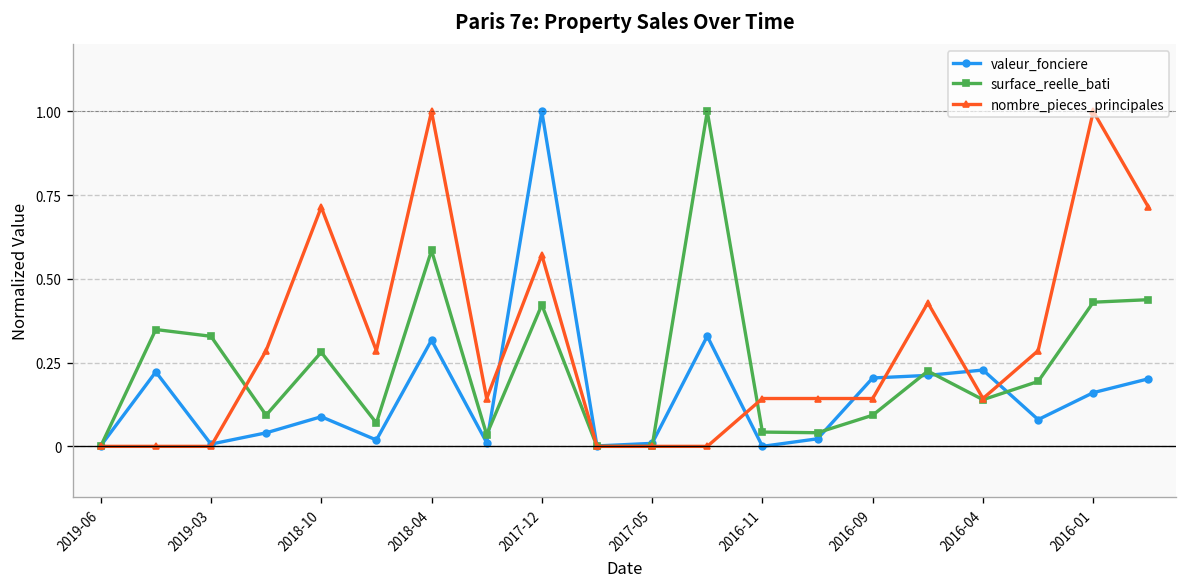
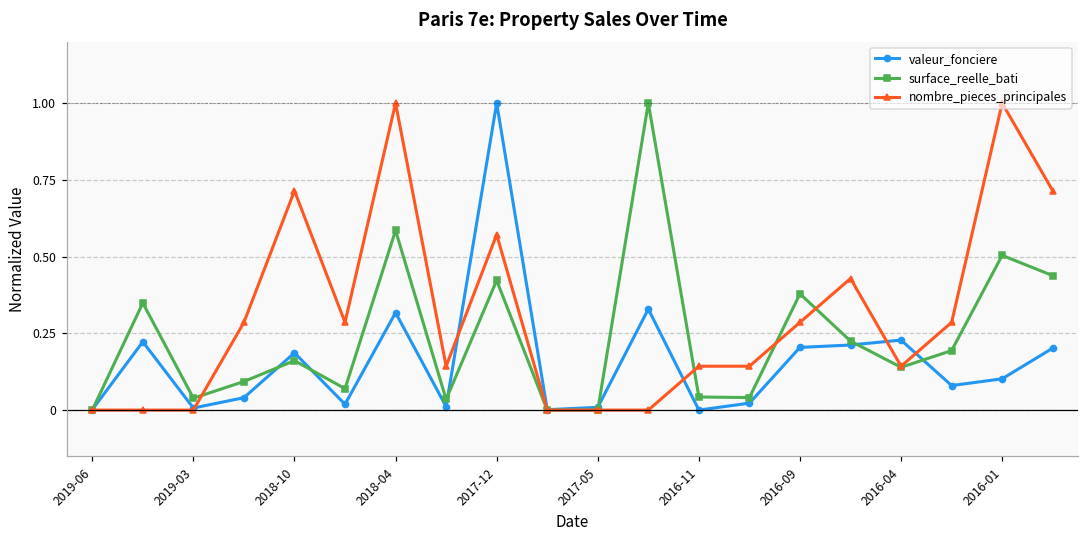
  {
    "valeur_fonciere": {
-     "2018-10": 0.09,
+     "2018-10": 0.19,
      "2018-04": 0.32,
      "2016-09": 0.20,
      "2016-04": 0.23,
-     "2016-01": 0.16
+     "2016-01": 0.10
    },
    "surface_reelle_bati": {
-     "2019-03": 0.33,
-     "2018-10": 0.28,
+     "2019-03": 0.04,
+     "2018-10": 0.16,
      "2018-04": 0.59,
-     "2016-09": 0.09,
-     "2016-01": 0.43
+     "2016-09": 0.38,
+     "2016-01": 0.50
    },
    "nombre_pieces_principales": {
      "2018-10": 0.71,
      "2018-04": 1.00,
-     "2016-09": 0.14
+     "2016-09": 0.29
    }
  }
